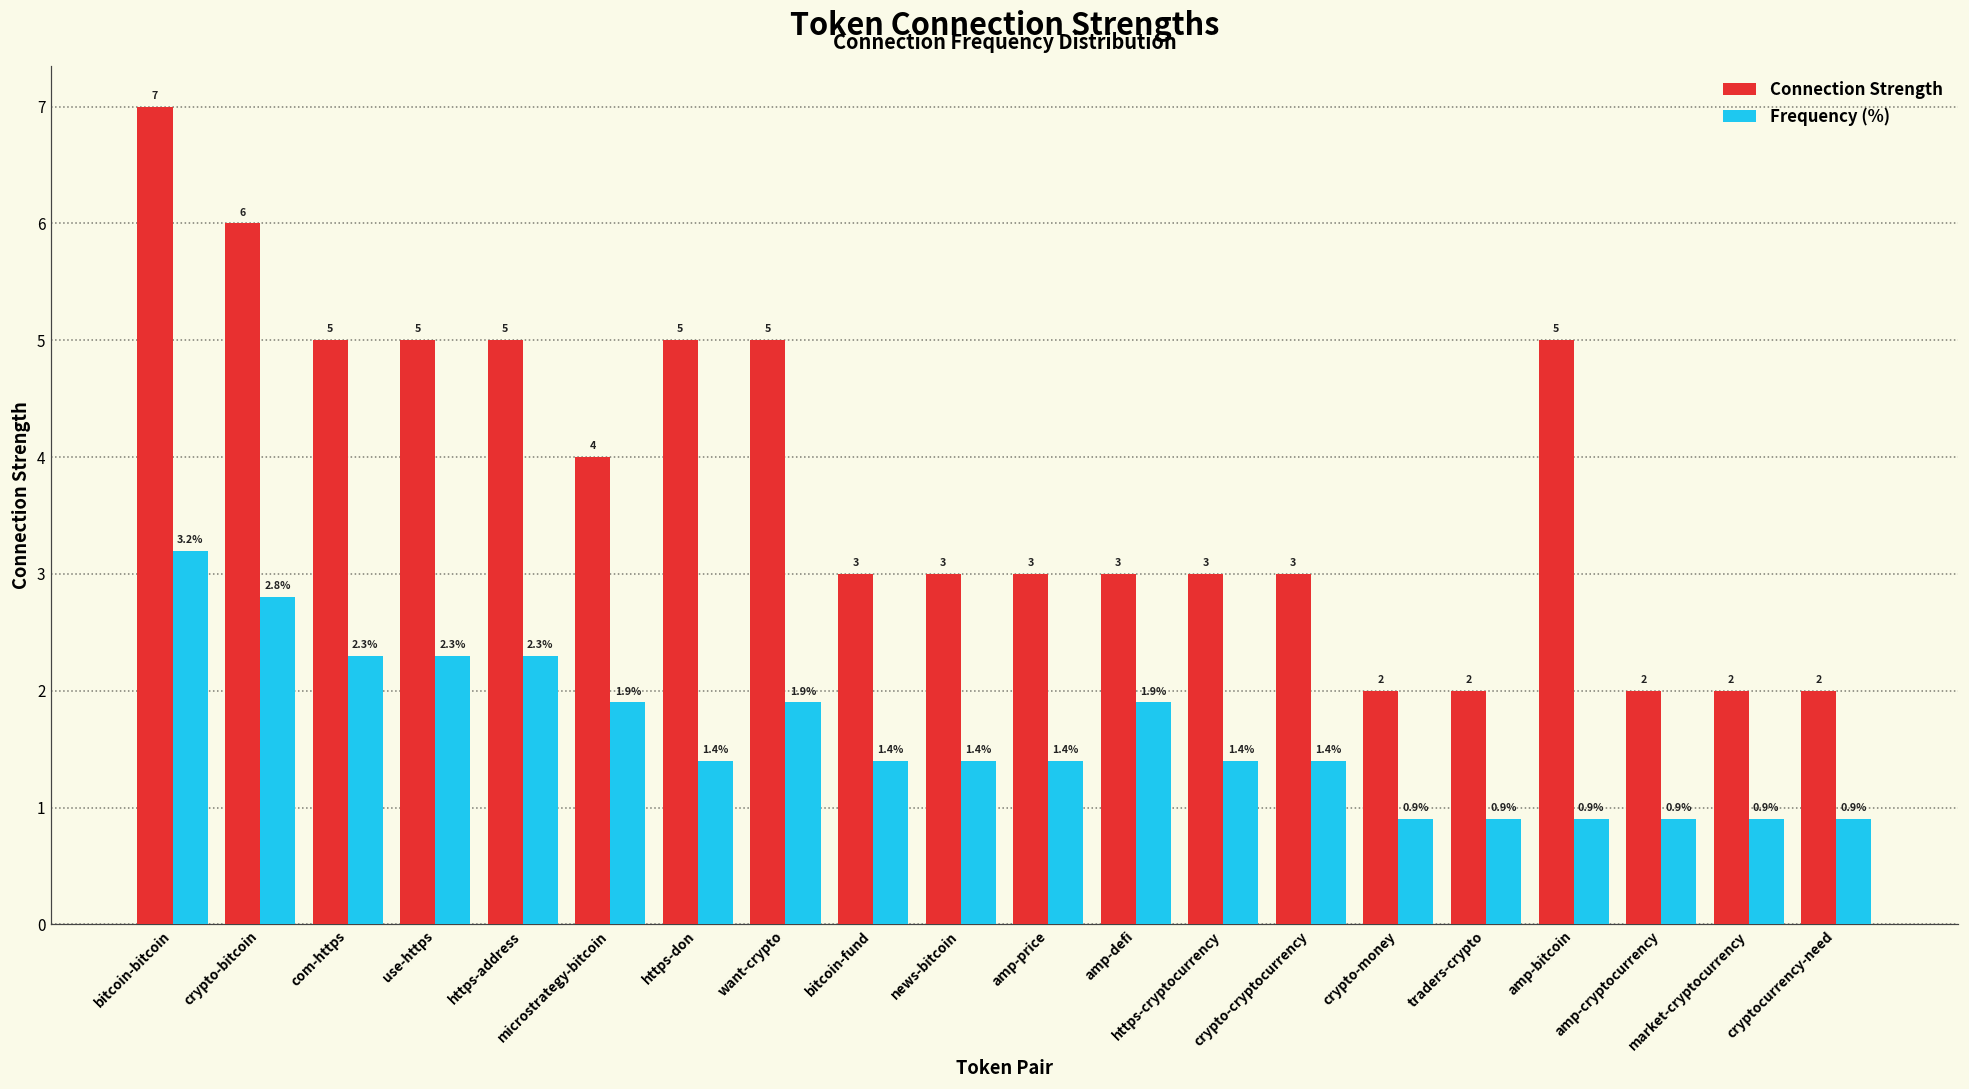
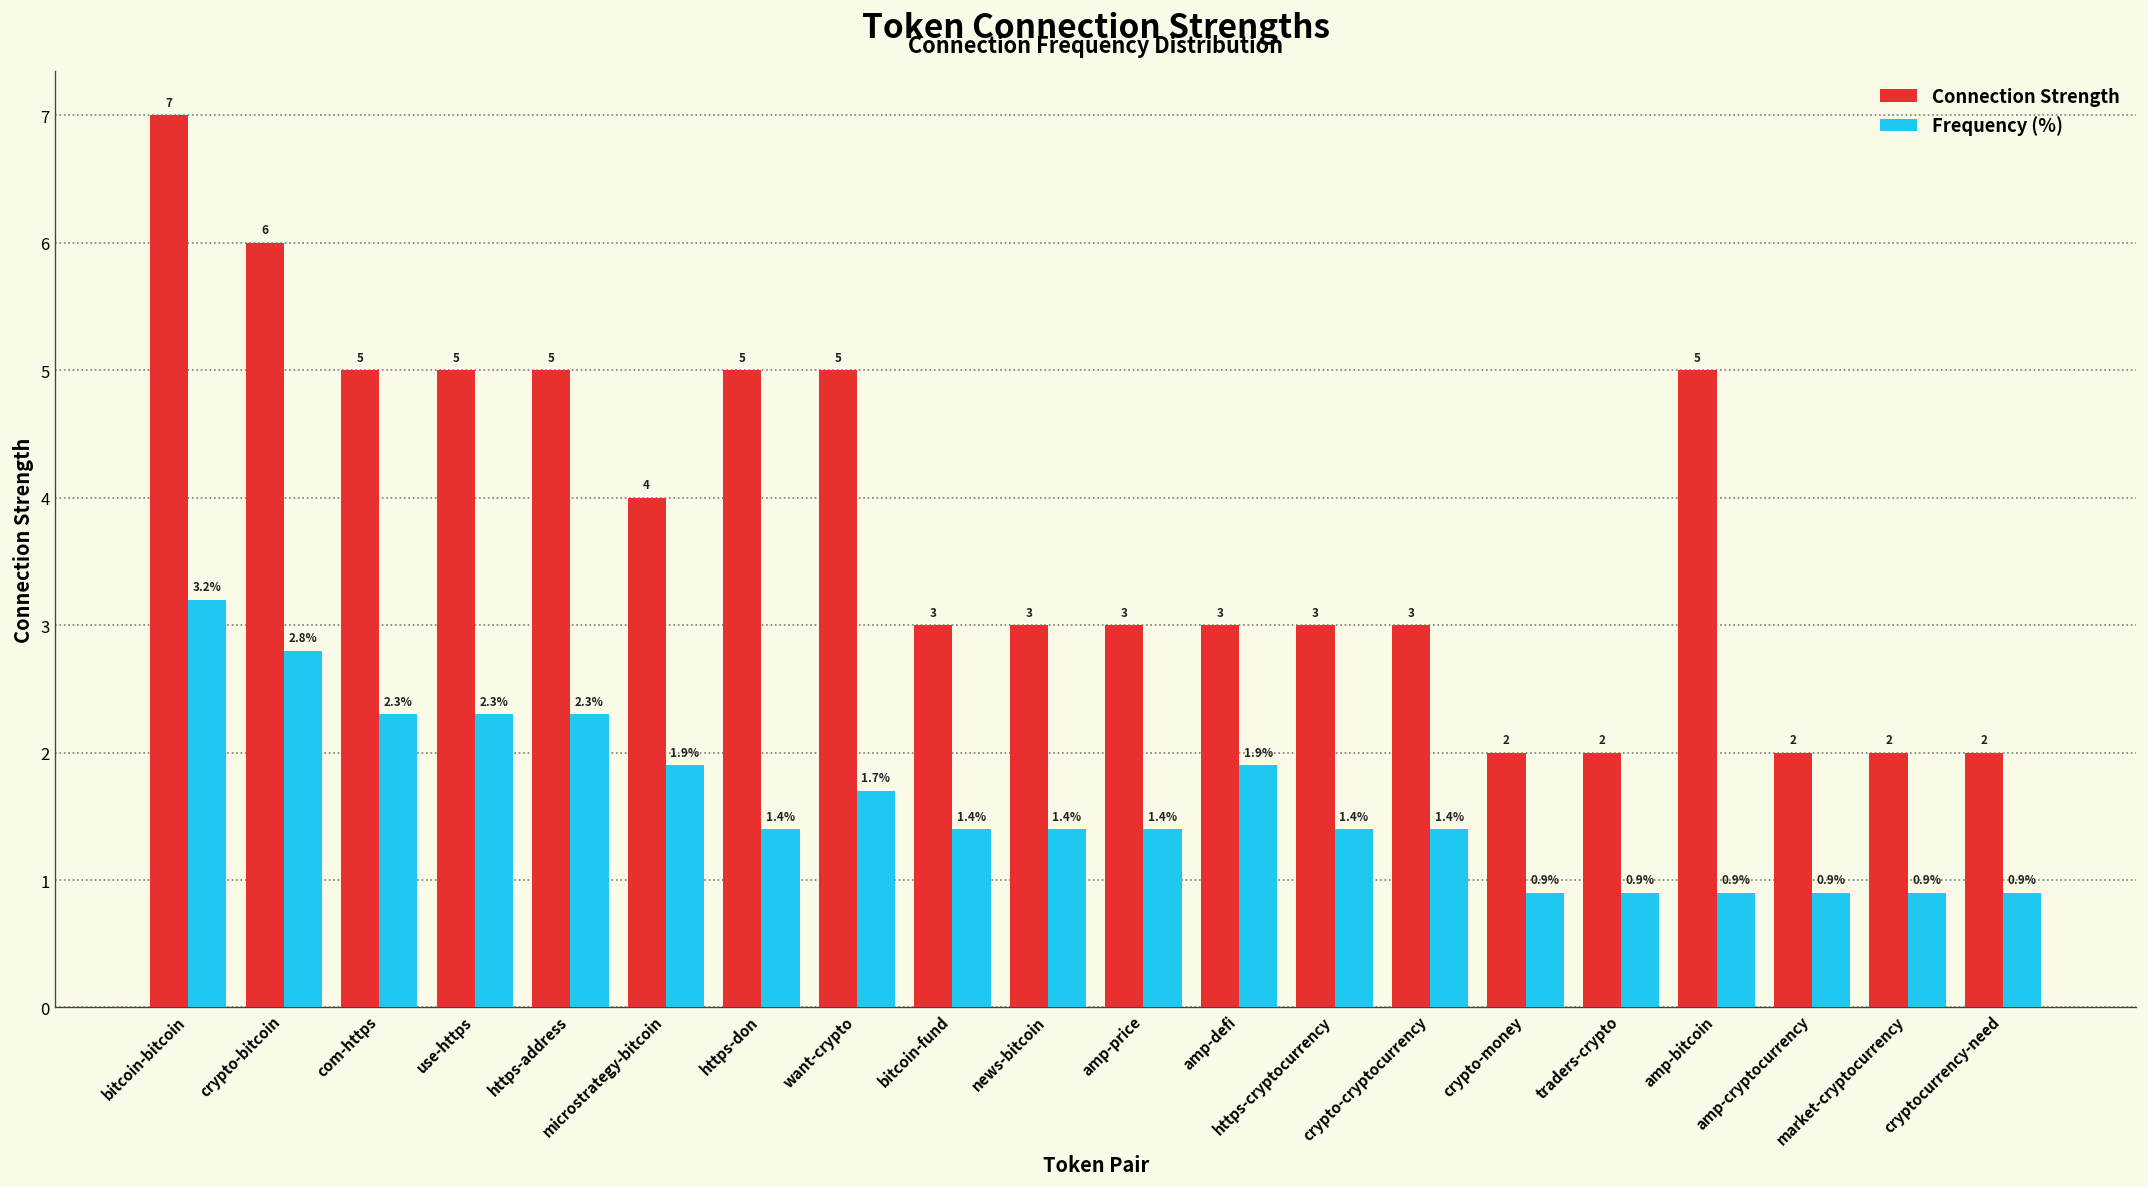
  {
    "Connection Strength": {
      "bitcoin-bitcoin": "7",
      "crypto-bitcoin": "6",
      "com-https": "5",
      "use-https": "5",
      "https-address": "5",
      "microstrategy-bitcoin": "4",
      "https-don": "5",
      "want-crypto": "5",
      "bitcoin-fund": "3",
      "news-bitcoin": "3",
      "amp-price": "3",
      "amp-defi": "3",
      "https-cryptocurrency": "3",
      "crypto-cryptocurrency": "3",
      "crypto-money": "2",
      "traders-crypto": "2",
      "amp-bitcoin": "5",
      "amp-cryptocurrency": "2",
      "market-cryptocurrency": "2",
      "cryptocurrency-need": "2"
    },
    "Frequency (%)": {
      "bitcoin-bitcoin": "3.2%",
      "crypto-bitcoin": "2.8%",
      "com-https": "2.3%",
      "use-https": "2.3%",
      "https-address": "2.3%",
      "microstrategy-bitcoin": "1.9%",
      "https-don": "1.4%",
-     "want-crypto": "1.9%",
+     "want-crypto": "1.7%",
      "bitcoin-fund": "1.4%",
      "news-bitcoin": "1.4%",
      "amp-price": "1.4%",
      "amp-defi": "1.9%",
      "https-cryptocurrency": "1.4%",
      "crypto-cryptocurrency": "1.4%",
      "crypto-money": "0.9%",
      "traders-crypto": "0.9%",
      "amp-bitcoin": "0.9%",
      "amp-cryptocurrency": "0.9%",
      "market-cryptocurrency": "0.9%",
      "cryptocurrency-need": "0.9%"
    }
  }
